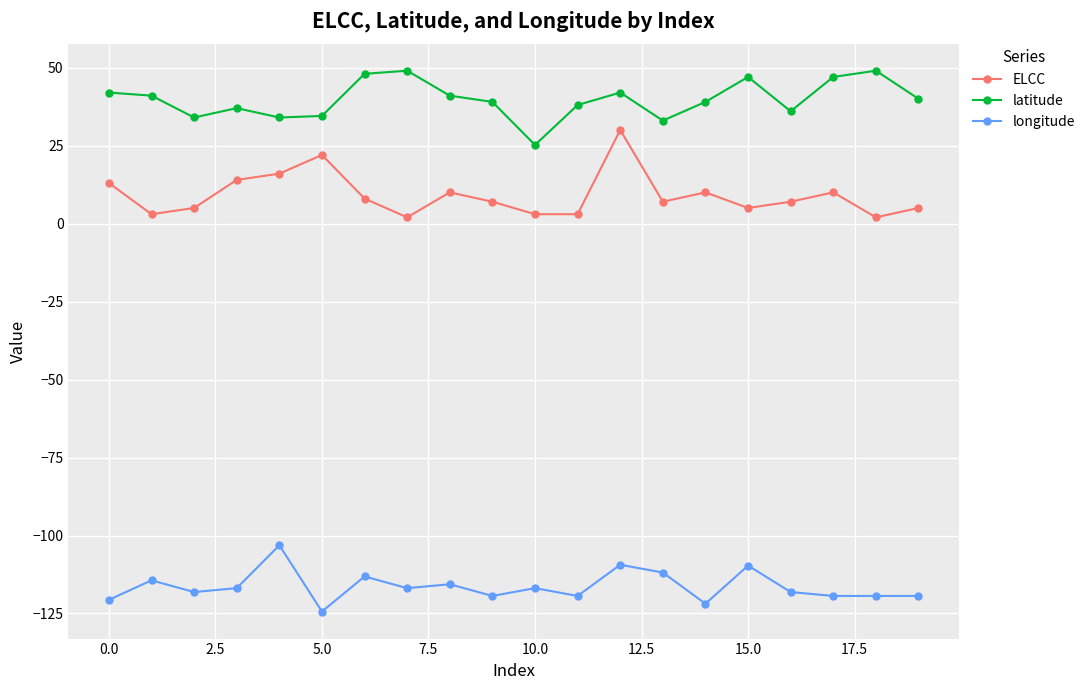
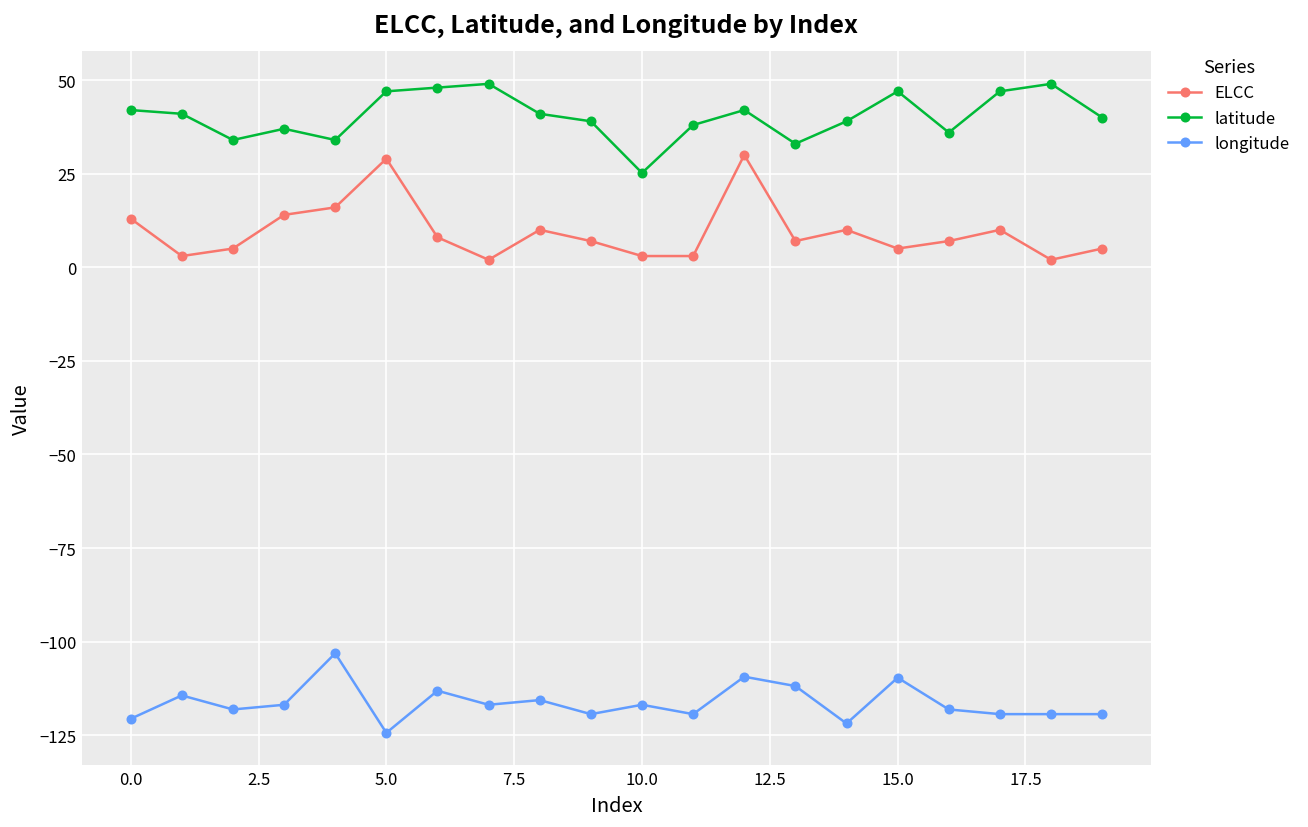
  {
    "ELCC": {
      "0.0": 13,
-     "5.0": 22,
+     "5.0": 29,
      "10.0": 3,
      "15.0": 5
    },
    "latitude": {
      "0.0": 42,
-     "5.0": 35,
+     "5.0": 47,
      "10.0": 25,
      "15.0": 47
    },
    "longitude": {
      "0.0": -121,
      "5.0": -124,
      "10.0": -117,
      "15.0": -110
    }
  }
